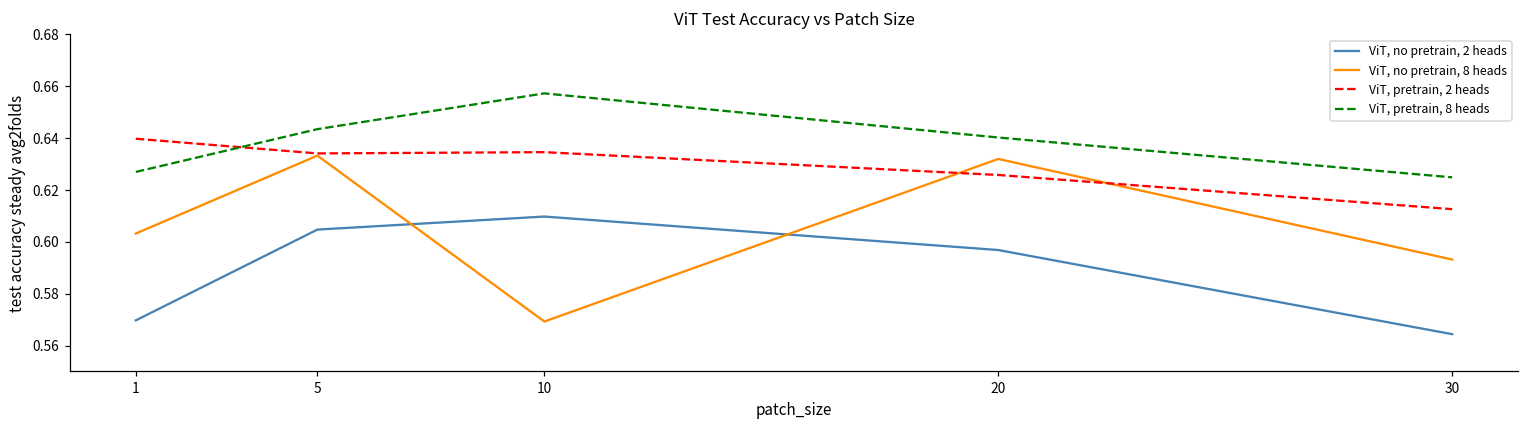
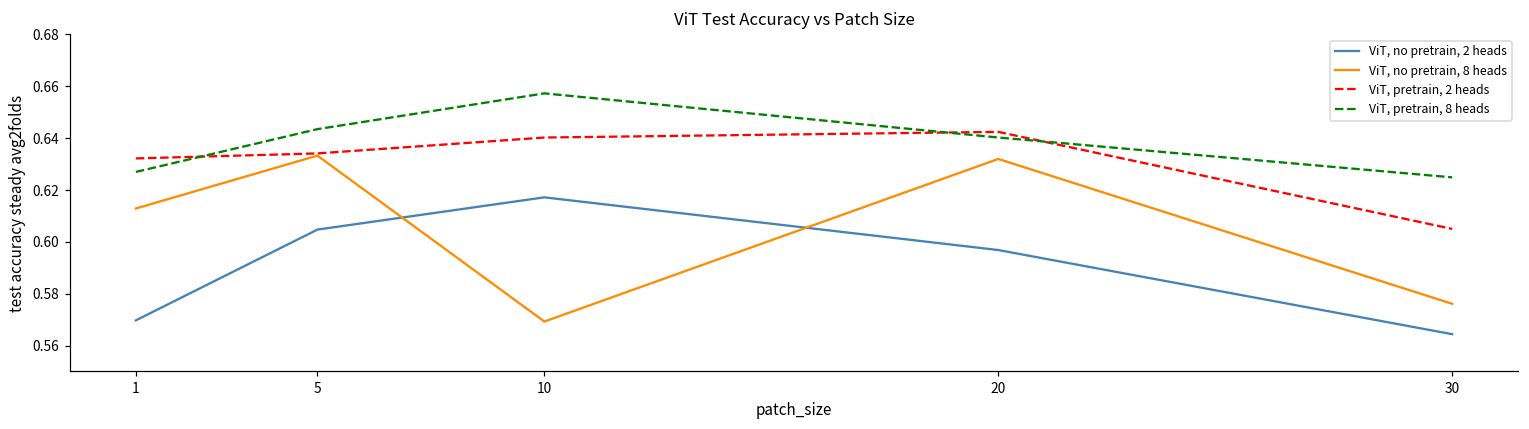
  {
    "ViT, no pretrain, 2 heads": {
      "1": 0.570,
      "5": 0.605,
-     "10": 0.610,
+     "10": 0.617,
      "20": 0.597,
      "30": 0.564
    },
    "ViT, no pretrain, 8 heads": {
-     "1": 0.603,
+     "1": 0.613,
      "10": 0.569,
      "20": 0.632,
-     "30": 0.593
+     "30": 0.576
    },
    "ViT, pretrain, 2 heads": {
-     "1": 0.640,
-     "10": 0.635,
-     "20": 0.626,
-     "30": 0.613
+     "1": 0.632,
+     "10": 0.640,
+     "20": 0.642,
+     "30": 0.605
    },
    "ViT, pretrain, 8 heads": {
      "1": 0.627,
      "5": 0.643,
      "10": 0.657,
      "20": 0.640,
      "30": 0.625
    }
  }
